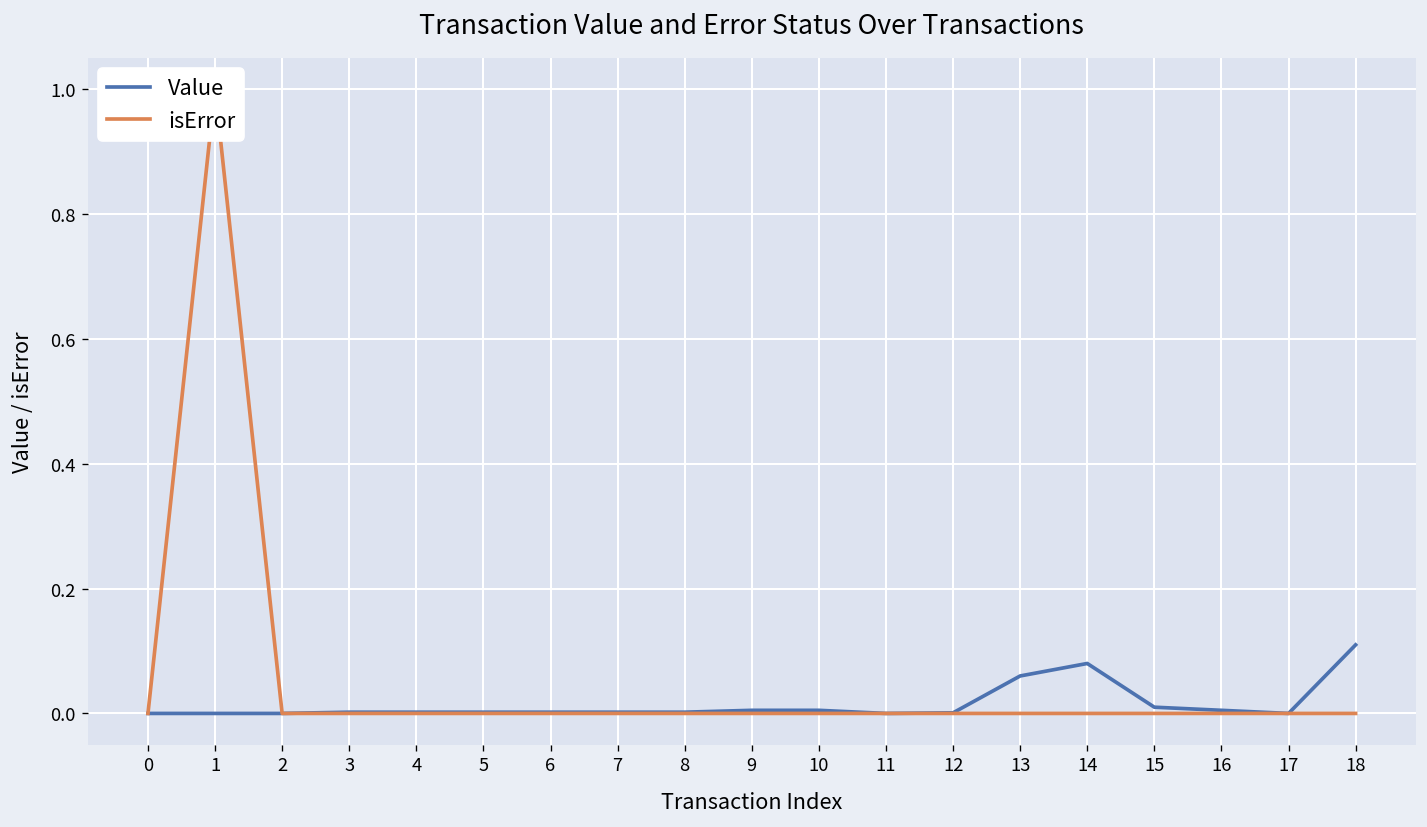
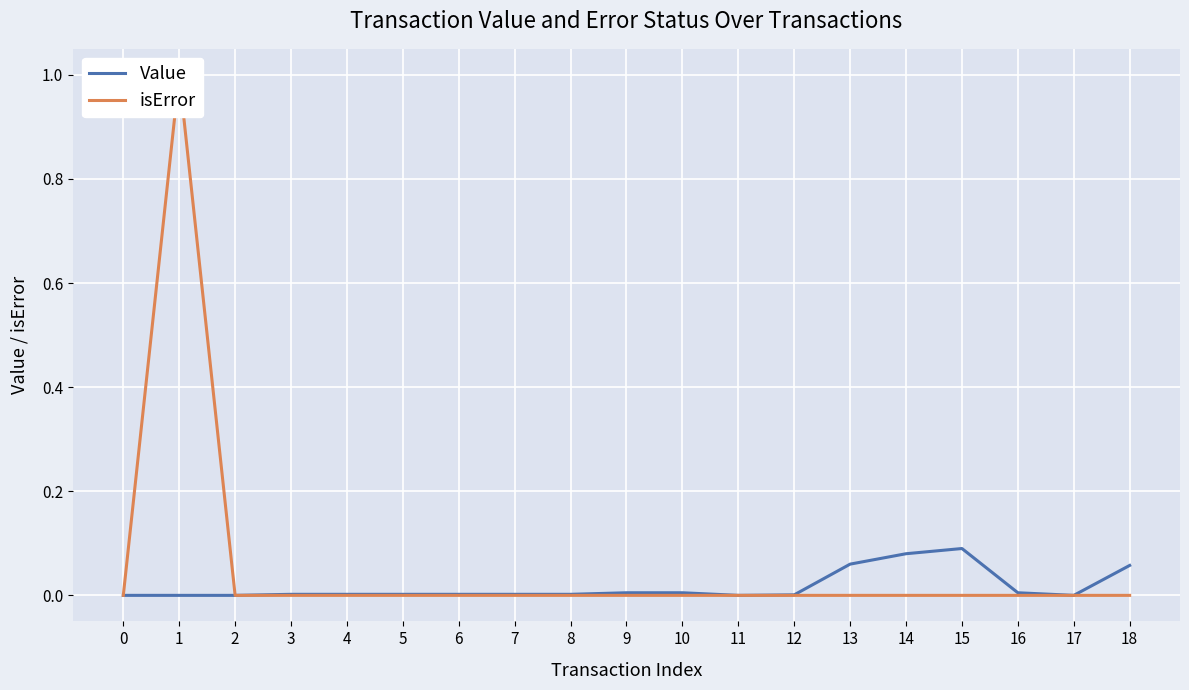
  {
    "Value": {
      "1": 0.00,
      "9": 0.01,
      "10": 0.01,
      "13": 0.06,
      "14": 0.08,
-     "15": 0.01,
+     "15": 0.09,
      "16": 0.01,
-     "18": 0.11
+     "18": 0.06
    },
    "isError": {
      "9": 0.00,
      "10": 0.00,
      "13": 0.00,
      "14": 0.00,
      "15": 0.00,
      "16": 0.00,
      "18": 0.00
    }
  }
